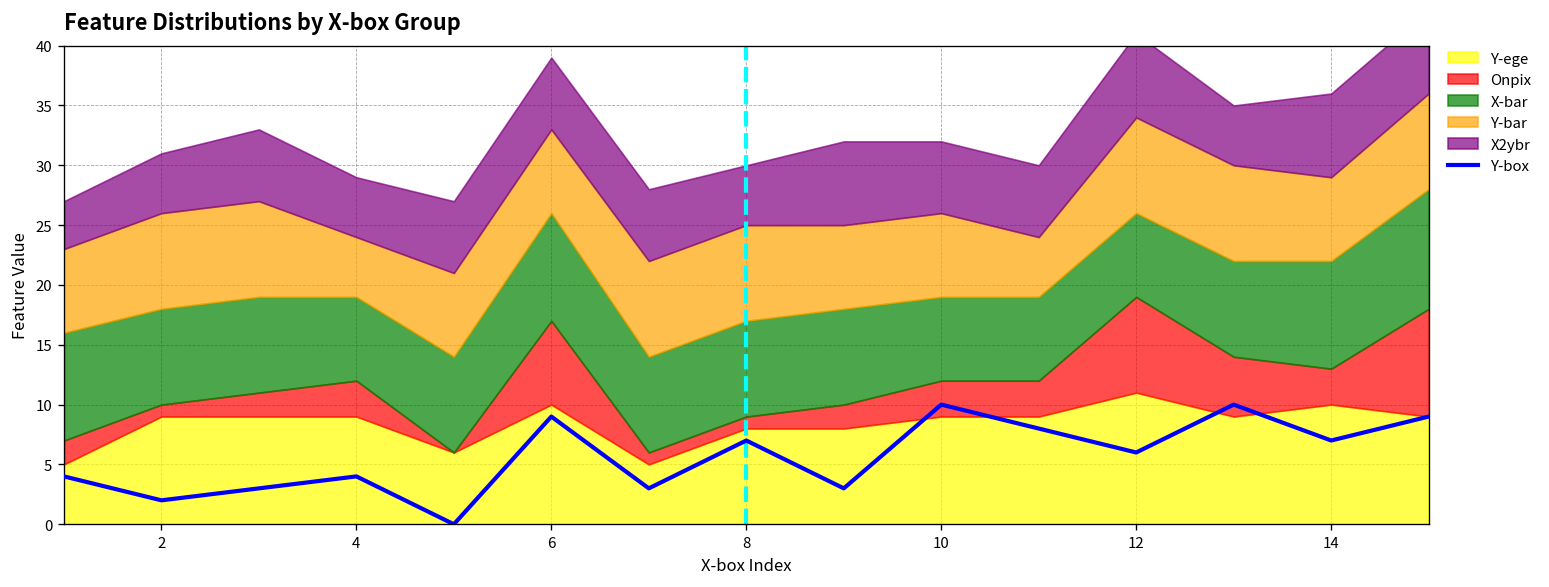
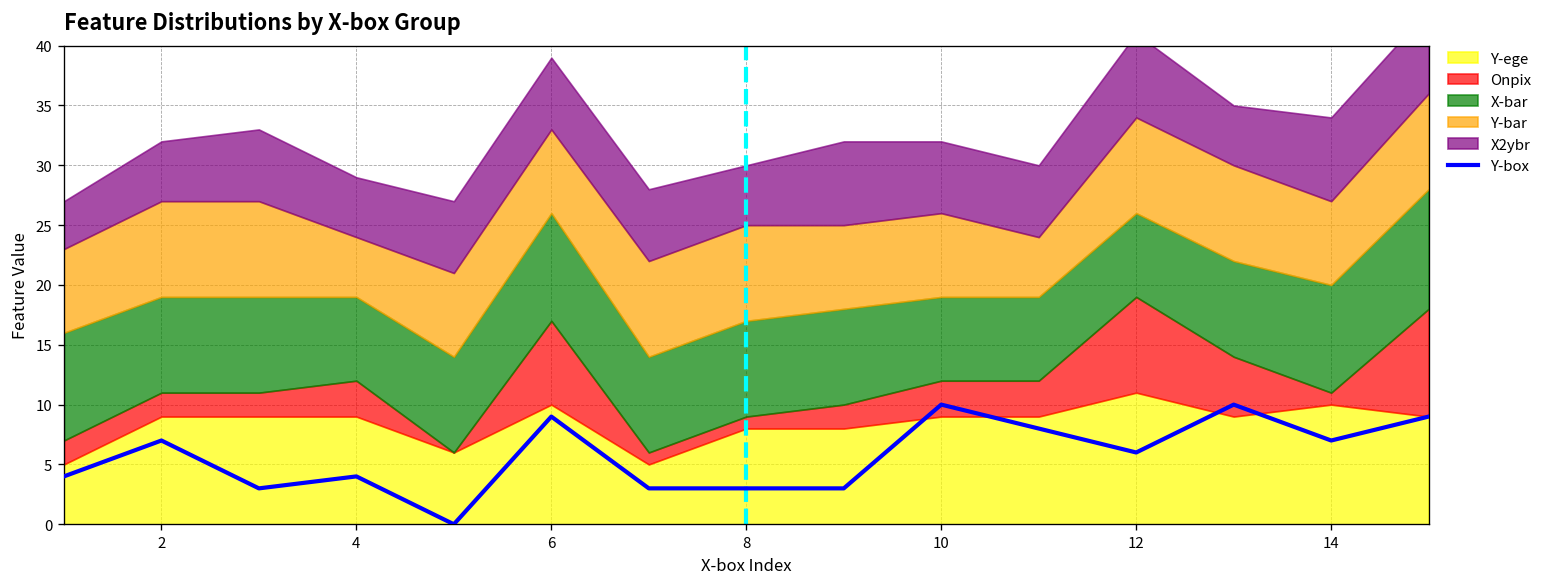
  {
    "Y-box": {
-     "2": 2,
+     "2": 7,
      "4": 4,
      "6": 9,
-     "8": 7,
+     "8": 3,
      "10": 10,
      "12": 6,
      "14": 7
    },
    "Y-ege": {
      "2": 9,
      "4": 9,
      "6": 10,
      "8": 8,
      "10": 9,
      "12": 11,
      "14": 10
    },
    "Onpix": {
-     "2": 1,
+     "2": 2,
      "4": 3,
      "6": 7,
      "8": 1,
      "10": 3,
      "12": 8,
-     "14": 3
+     "14": 1
    },
    "X-bar": {
      "2": 8,
      "4": 7,
      "6": 9,
      "8": 8,
      "10": 7,
      "12": 7,
      "14": 9
    },
    "Y-bar": {
      "2": 8,
      "4": 5,
      "6": 7,
      "8": 8,
      "10": 7,
      "12": 8,
      "14": 7
    },
    "X2ybr": {
      "2": 5,
      "4": 5,
      "6": 6,
      "8": 5,
      "10": 6,
      "14": 7
    }
  }
